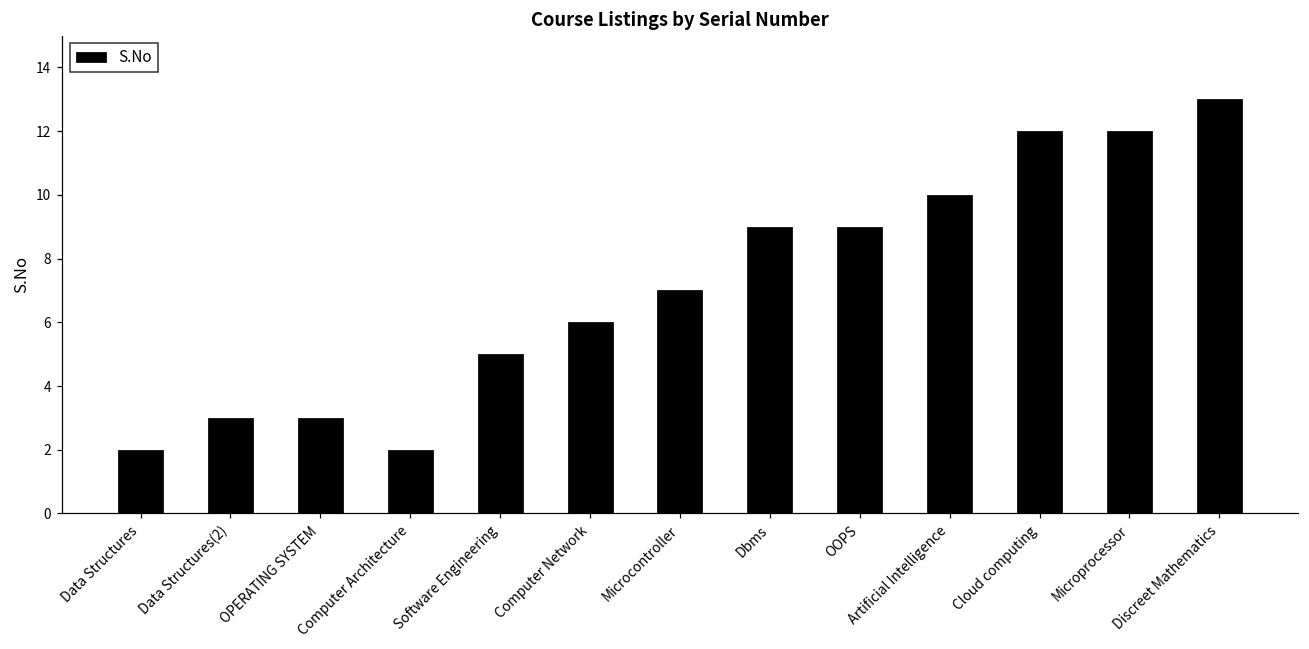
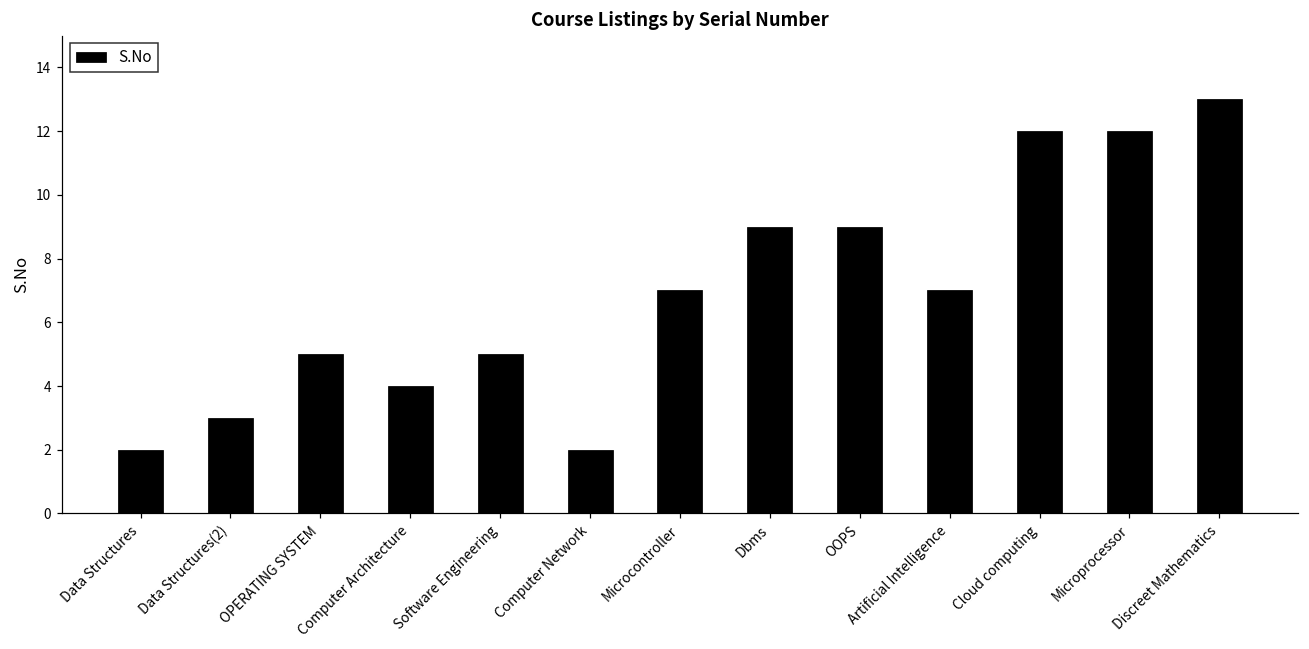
  {
    "Data Structures": 2,
    "Data Structures(2)": 3,
-   "OPERATING SYSTEM": 3,
-   "Computer Architecture": 2,
+   "OPERATING SYSTEM": 5,
+   "Computer Architecture": 4,
    "Software Engineering": 5,
-   "Computer Network": 6,
+   "Computer Network": 2,
    "Microcontroller": 7,
    "Dbms": 9,
    "OOPS": 9,
-   "Artificial Intelligence": 10,
+   "Artificial Intelligence": 7,
    "Cloud computing": 12,
    "Microprocessor": 12,
    "Discreet Mathematics": 13
  }
